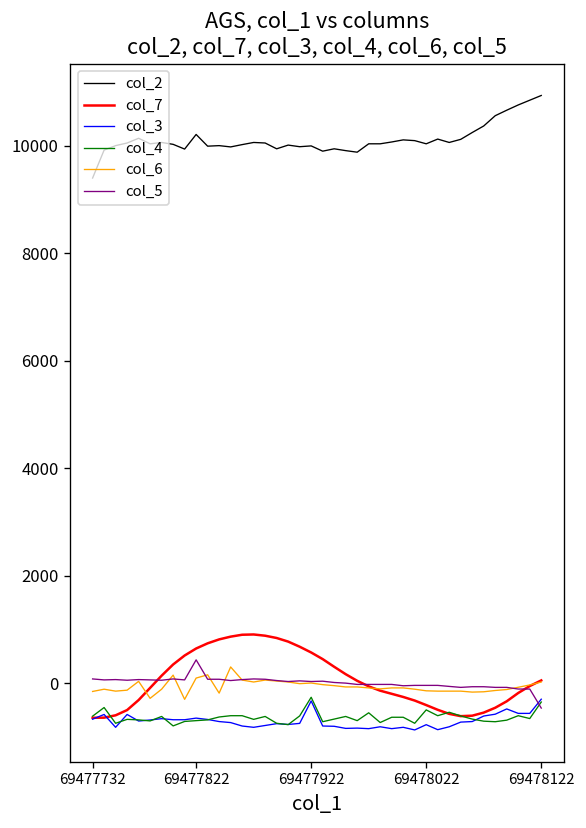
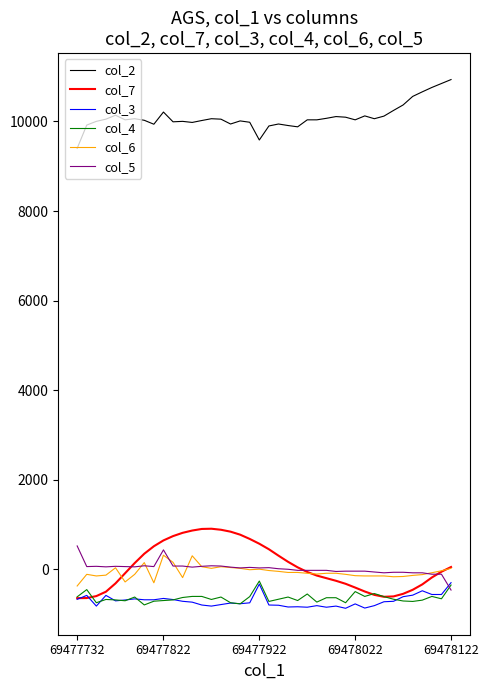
  {
    "col_2": {
      "69477822": 10200,
-     "69477922": 10000,
+     "69477922": 9600,
      "69478022": 10000,
      "69478122": 10900
    },
    "col_7": {
      "69477822": 600,
      "69477922": 600,
      "69478022": -400
    },
    "col_3": {
      "69477922": -300,
      "69478022": -800
    },
    "col_4": {
      "69477922": -300,
      "69478022": -500
    },
    "col_6": {
-     "69477732": -200,
-     "69477822": 100,
+     "69477732": -400,
+     "69477822": 300,
      "69478022": -100
    },
    "col_5": {
-     "69477732": 100,
+     "69477732": 500,
      "69477822": 400,
      "69478022": 0,
      "69478122": -500
    }
  }
